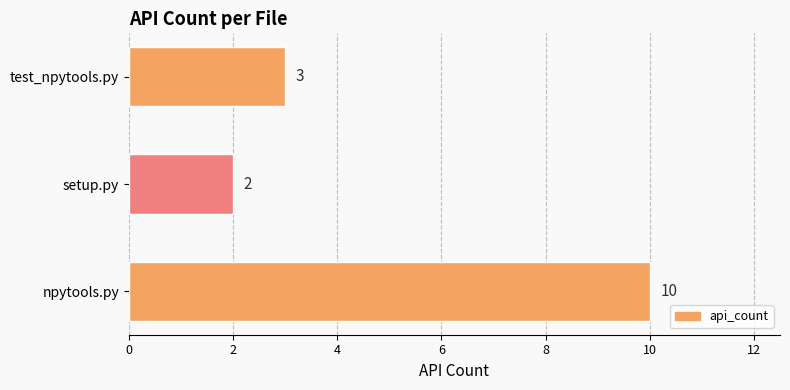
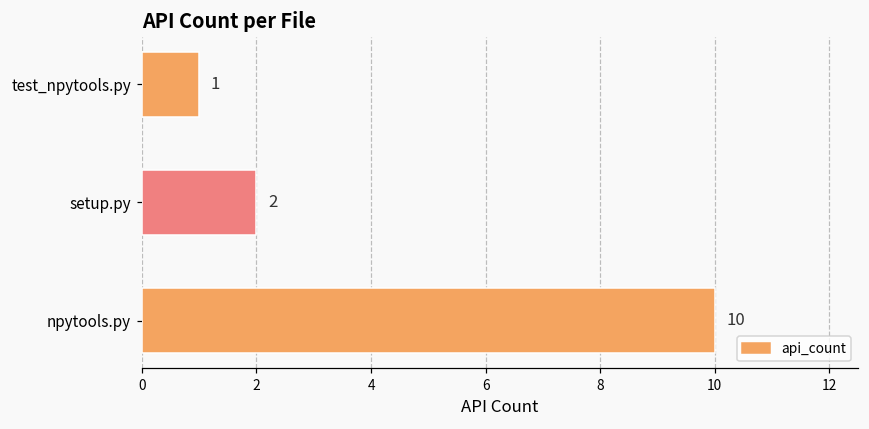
  {
-   "test_npytools.py": 3,
+   "test_npytools.py": 1,
    "setup.py": 2,
    "npytools.py": 10
  }
